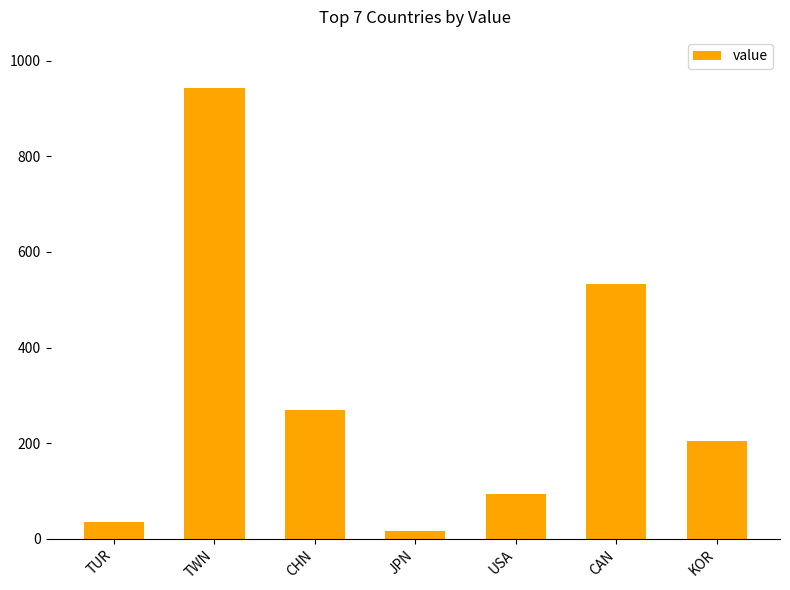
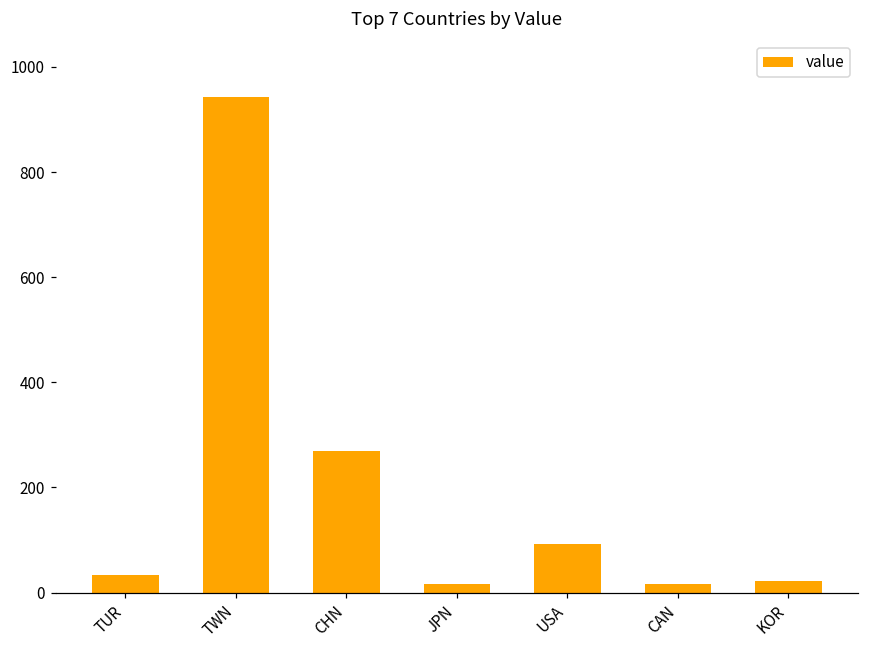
  {
    "TUR": 30,
    "TWN": 940,
    "CHN": 270,
    "JPN": 20,
    "USA": 90,
-   "CAN": 530,
-   "KOR": 210
+   "CAN": 20,
+   "KOR": 20
  }
